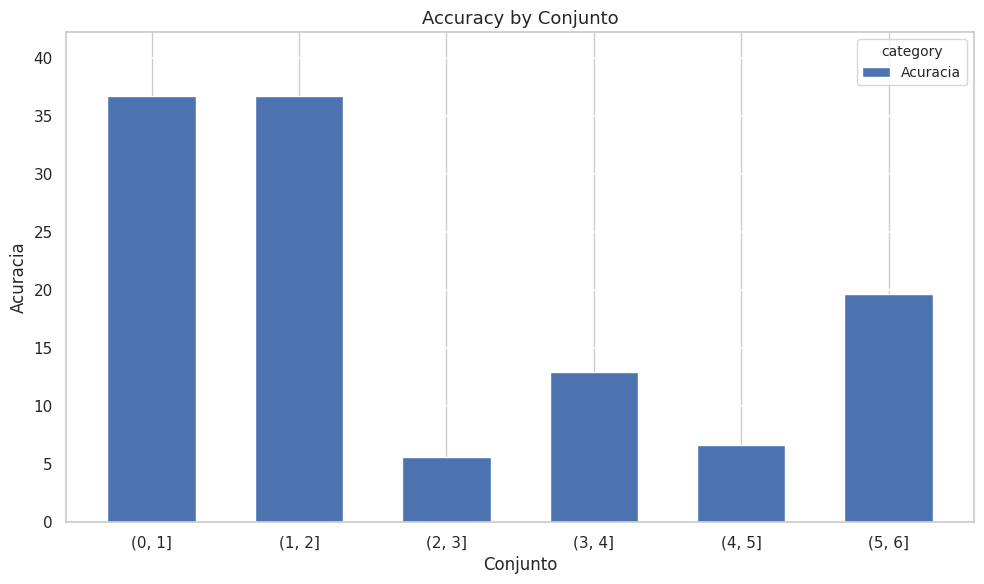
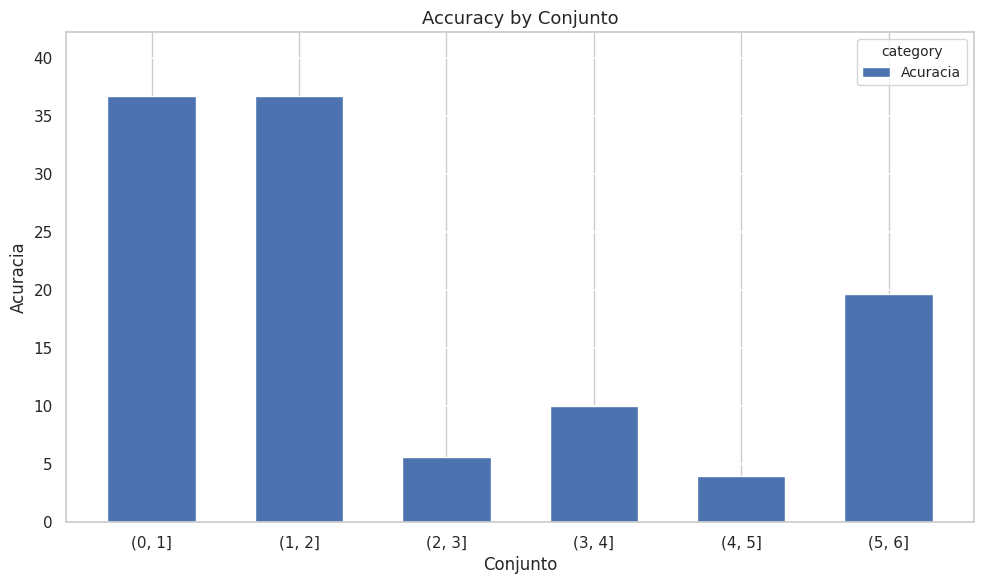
  {
    "(0, 1]": 36.7,
    "(1, 2]": 36.7,
    "(2, 3]": 5.6,
-   "(3, 4]": 12.9,
-   "(4, 5]": 6.7,
+   "(3, 4]": 10.0,
+   "(4, 5]": 3.9,
    "(5, 6]": 19.7
  }
